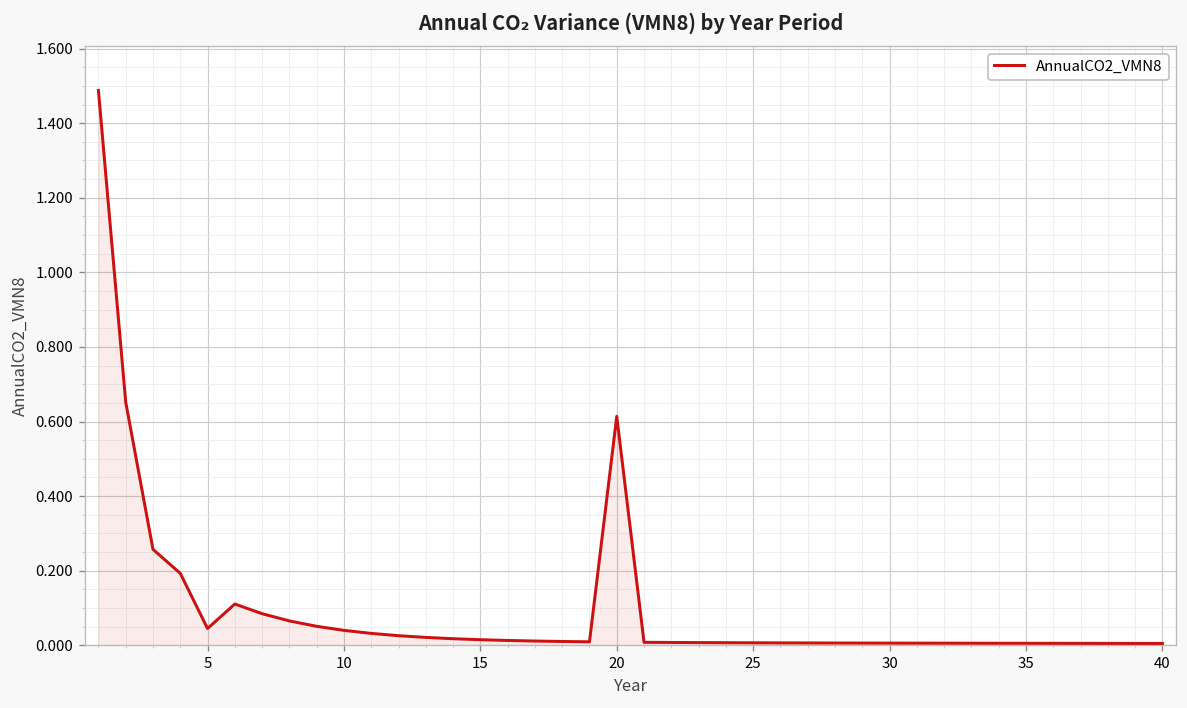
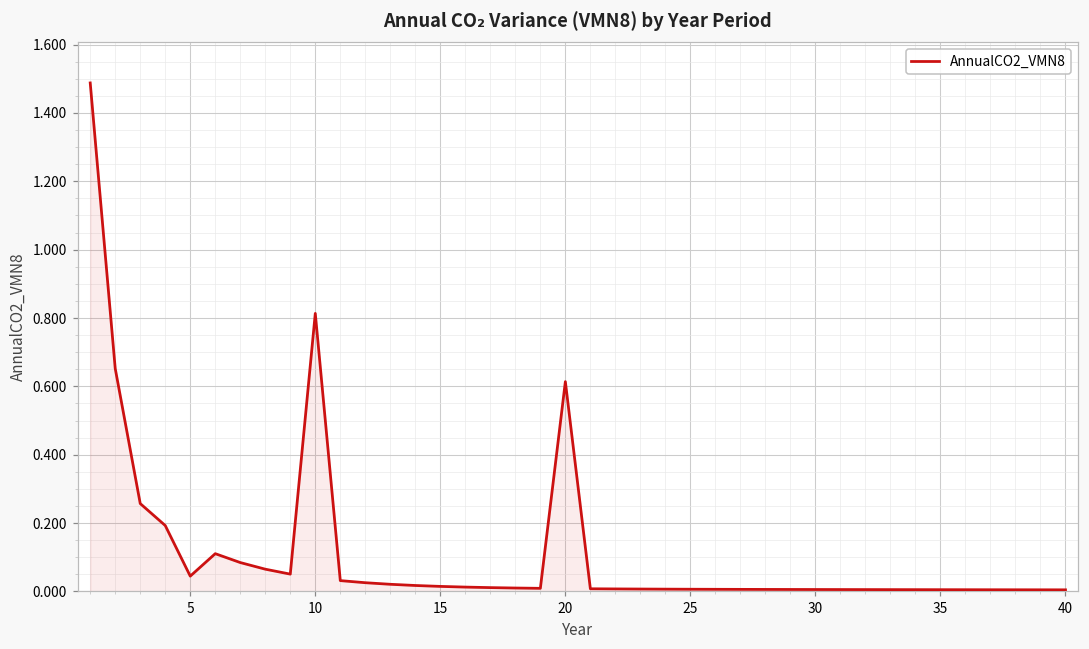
  {
    "5": 0.04,
-   "10": 0.04,
+   "10": 0.81,
    "15": 0.01,
    "20": 0.61,
    "25": 0.01,
    "30": 0.01,
    "35": 0.01,
    "40": 0.00
  }
